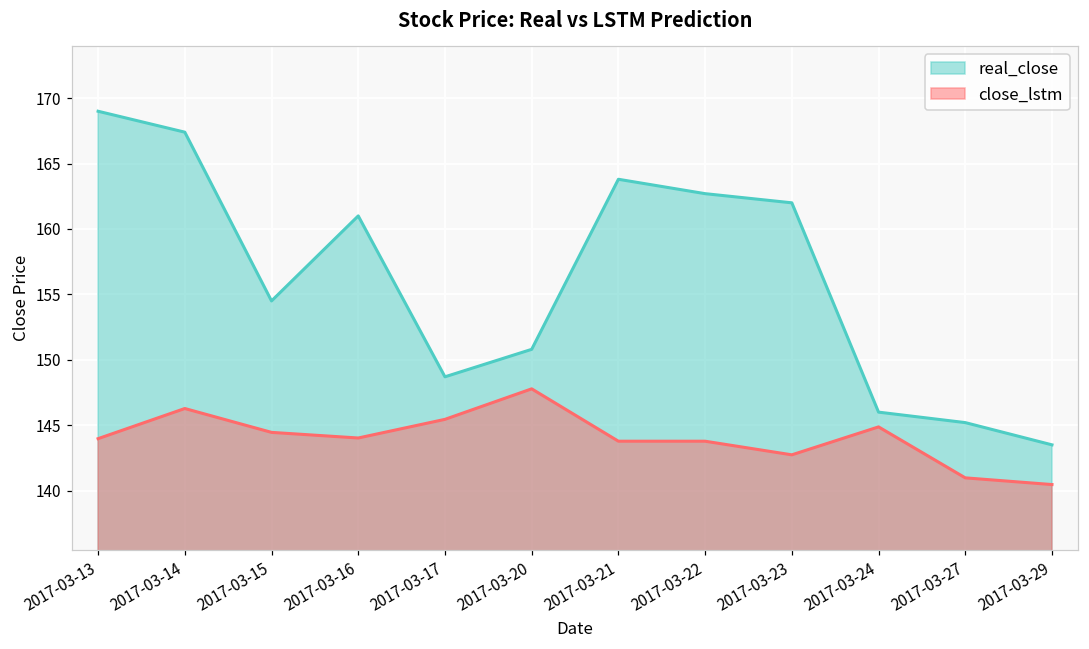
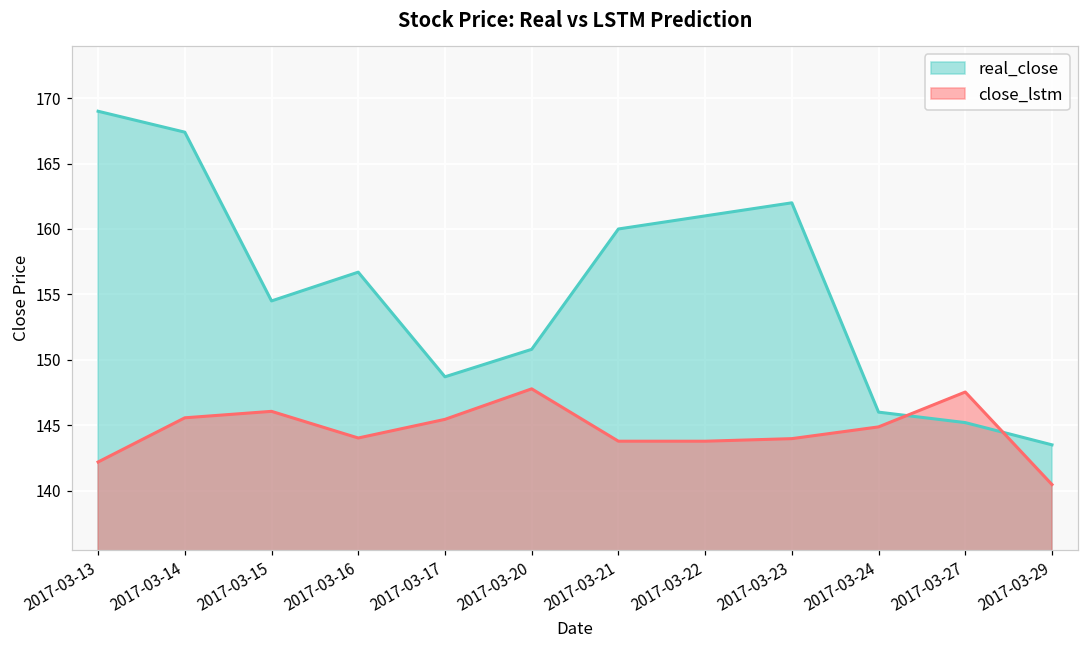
  {
    "real_close": {
      "2017-03-13": 169.0,
      "2017-03-14": 167.4,
      "2017-03-15": 154.5,
-     "2017-03-16": 161.0,
+     "2017-03-16": 156.7,
      "2017-03-17": 148.7,
      "2017-03-20": 150.8,
-     "2017-03-21": 163.8,
-     "2017-03-22": 162.7,
+     "2017-03-21": 160.0,
+     "2017-03-22": 161.0,
      "2017-03-23": 162.0,
      "2017-03-24": 146.0,
      "2017-03-27": 145.2,
      "2017-03-29": 143.5
    },
    "close_lstm": {
-     "2017-03-13": 144.0,
-     "2017-03-14": 146.3,
-     "2017-03-15": 144.5,
+     "2017-03-13": 142.2,
+     "2017-03-14": 145.6,
+     "2017-03-15": 146.1,
      "2017-03-16": 144.0,
      "2017-03-17": 145.4,
      "2017-03-20": 147.8,
      "2017-03-21": 143.8,
      "2017-03-22": 143.8,
-     "2017-03-23": 142.7,
+     "2017-03-23": 144.0,
      "2017-03-24": 144.9,
-     "2017-03-27": 141.0,
+     "2017-03-27": 147.5,
      "2017-03-29": 140.5
    }
  }
